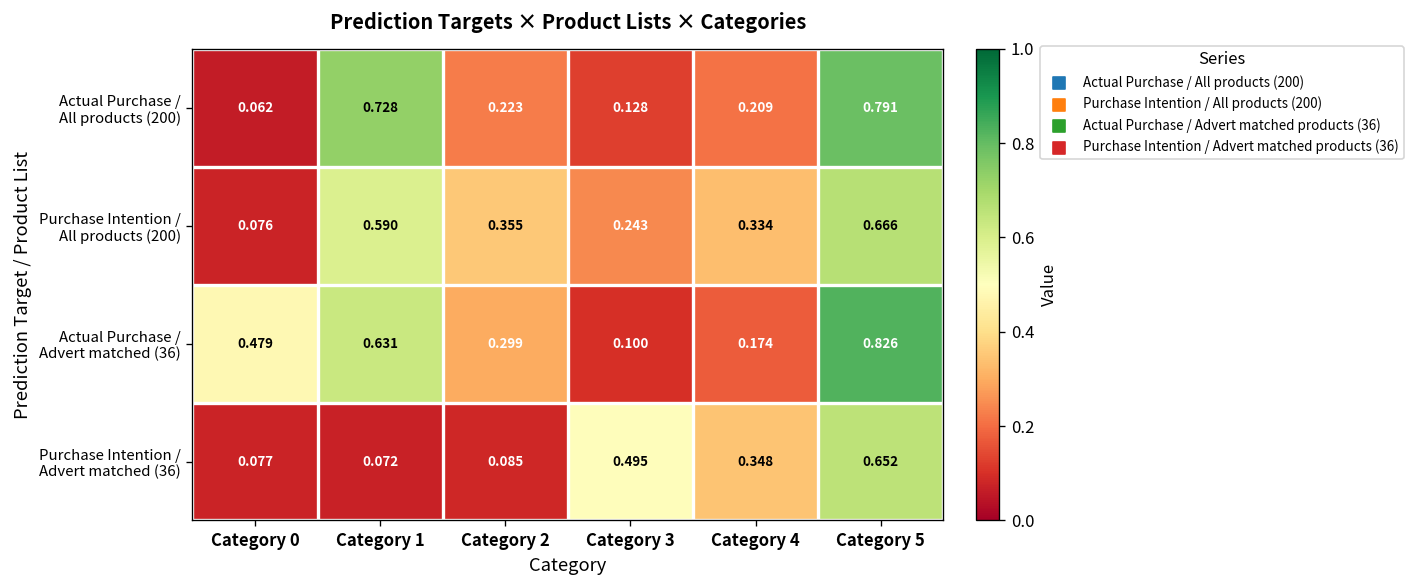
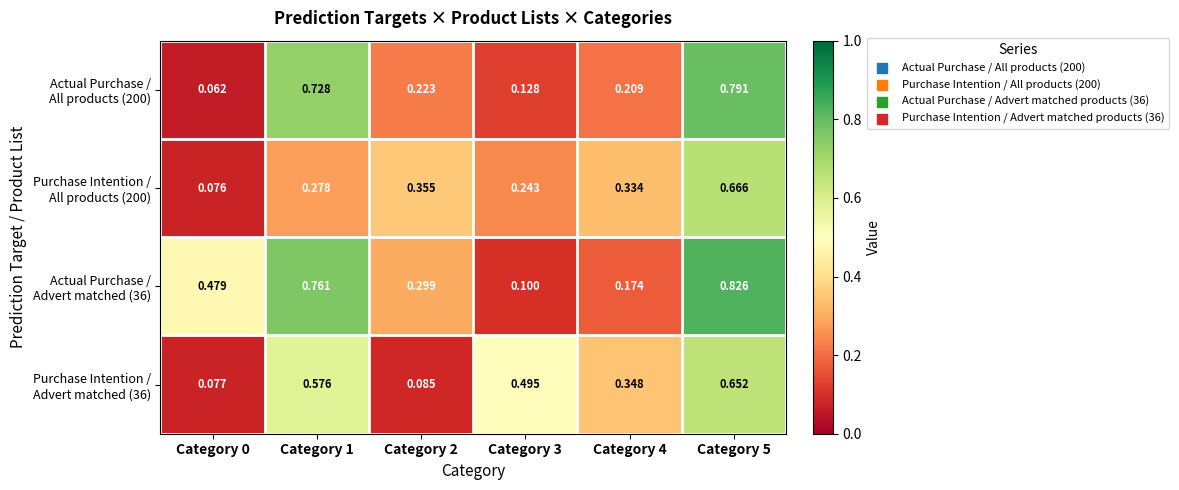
  {
    "Actual Purchase / All products (200)": {
      "Category 0": 0.062,
      "Category 1": 0.728,
      "Category 2": 0.223,
      "Category 3": 0.128,
      "Category 4": 0.209,
      "Category 5": 0.791
    },
    "Purchase Intention / All products (200)": {
      "Category 0": 0.076,
-     "Category 1": 0.590,
+     "Category 1": 0.278,
      "Category 2": 0.355,
      "Category 3": 0.243,
      "Category 4": 0.334,
      "Category 5": 0.666
    },
    "Actual Purchase / Advert matched (36)": {
      "Category 0": 0.479,
-     "Category 1": 0.631,
+     "Category 1": 0.761,
      "Category 2": 0.299,
      "Category 3": 0.100,
      "Category 4": 0.174,
      "Category 5": 0.826
    },
    "Purchase Intention / Advert matched (36)": {
      "Category 0": 0.077,
-     "Category 1": 0.072,
+     "Category 1": 0.576,
      "Category 2": 0.085,
      "Category 3": 0.495,
      "Category 4": 0.348,
      "Category 5": 0.652
    }
  }
